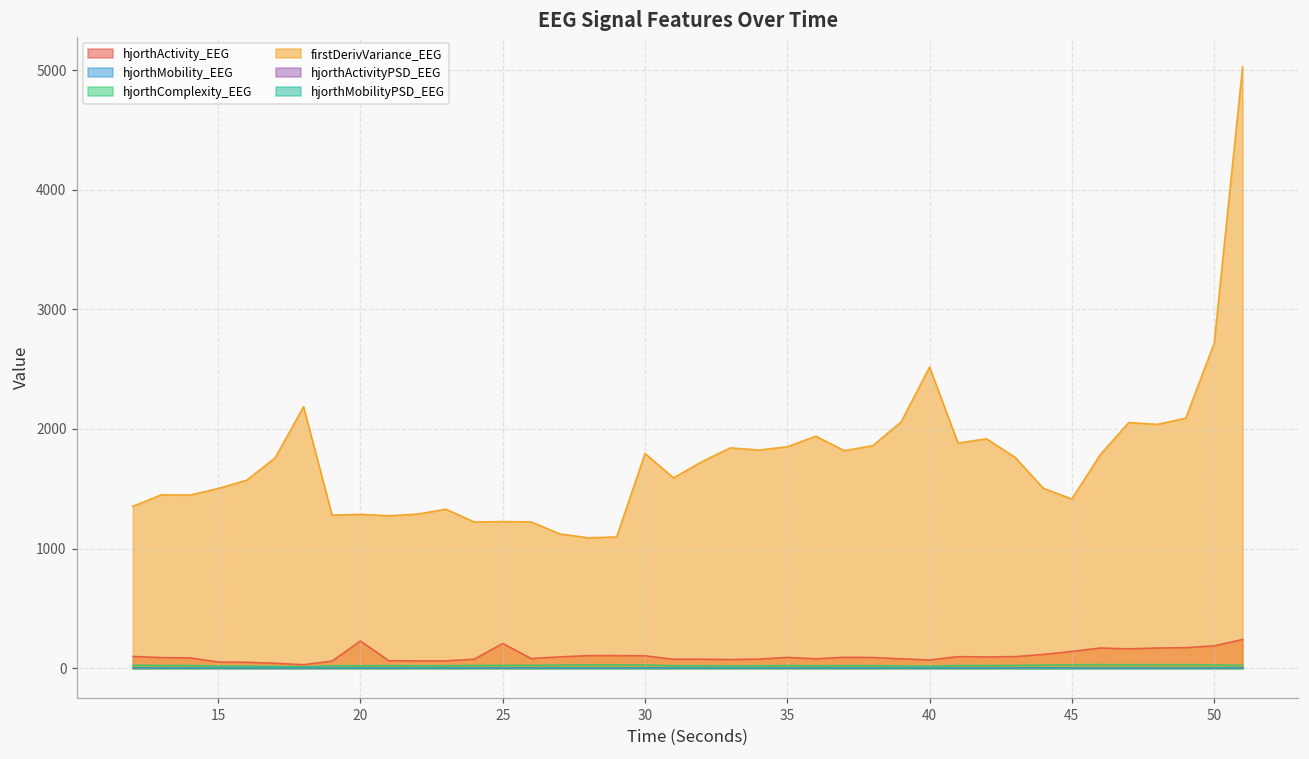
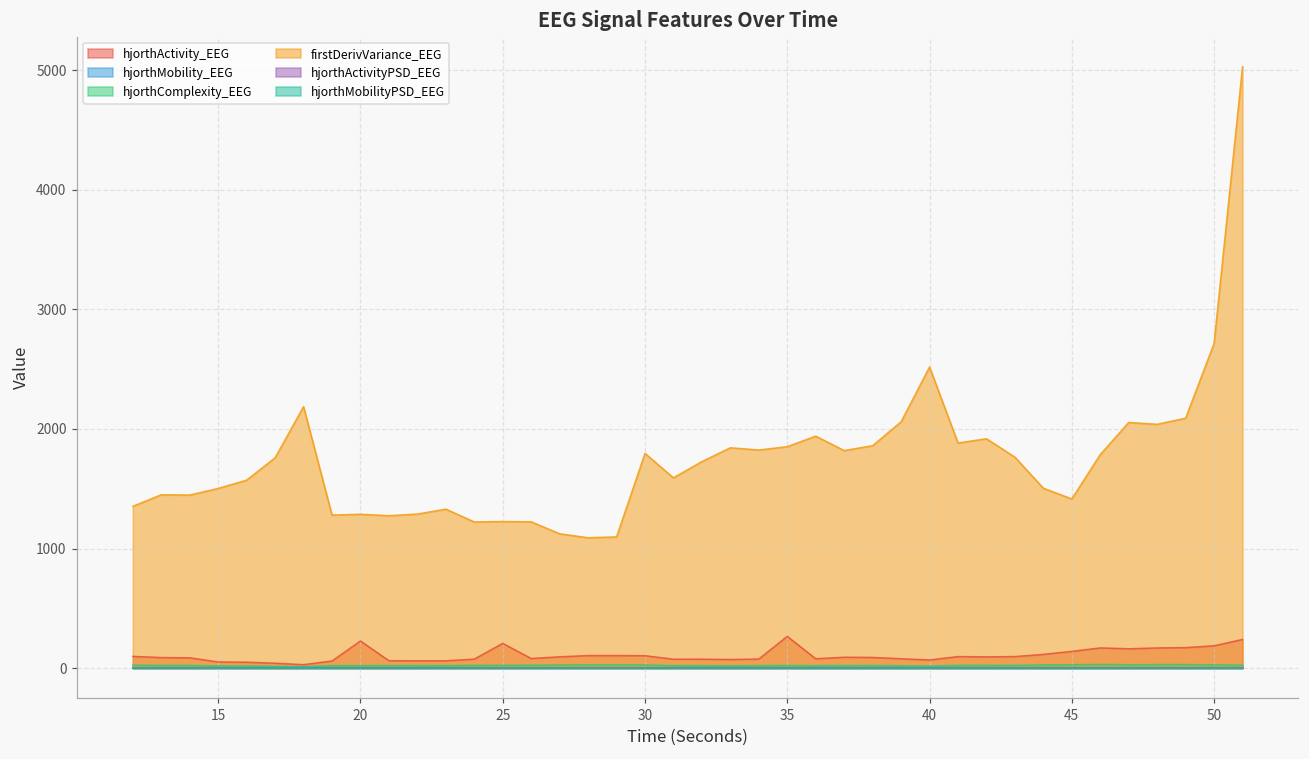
  {
    "hjorthActivity_EEG": {
      "15": 50,
      "20": 230,
      "25": 210,
      "30": 100,
-     "35": 90,
+     "35": 270,
      "40": 70,
      "45": 140,
      "50": 190
    },
    "firstDerivVariance_EEG": {
      "15": 1500,
      "20": 1290,
      "25": 1230,
      "30": 1800,
      "35": 1850,
      "40": 2520,
      "45": 1410,
      "50": 2710
    }
  }
